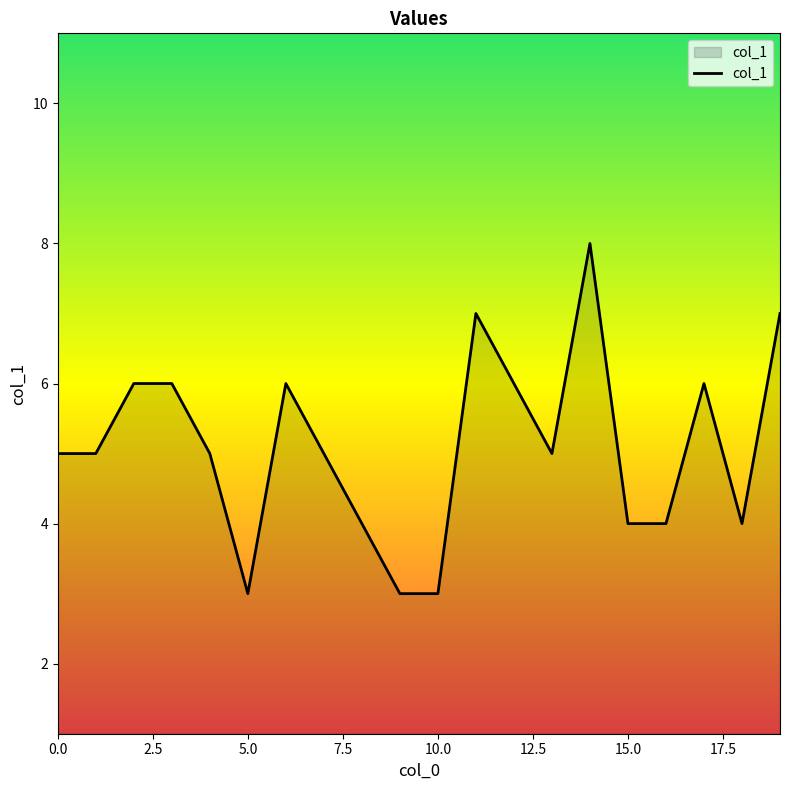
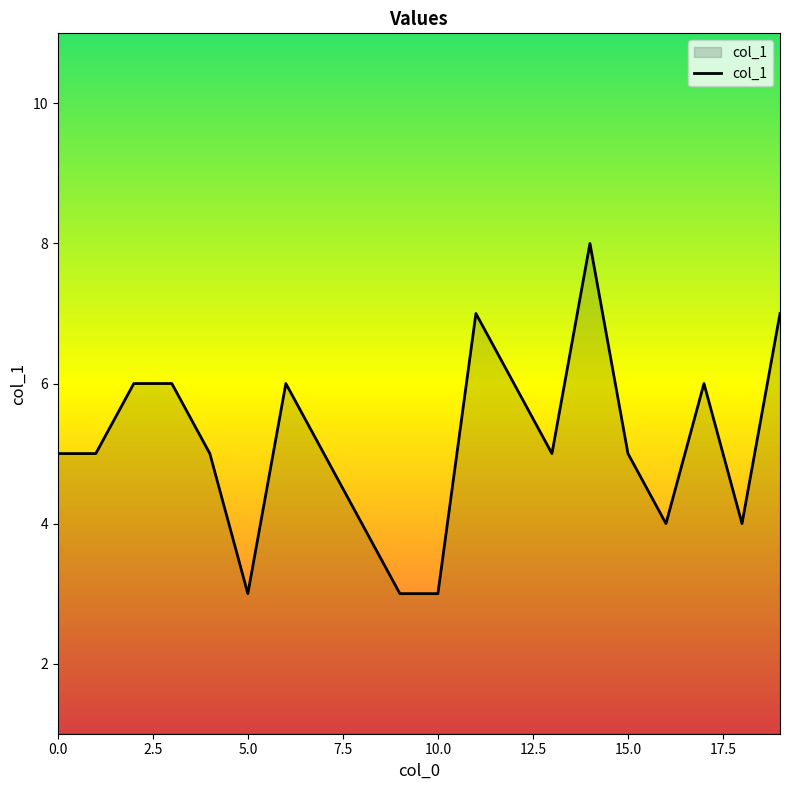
  {
    "0.0": 5,
    "5.0": 3,
    "10.0": 3,
-   "15.0": 4
+   "15.0": 5
  }
